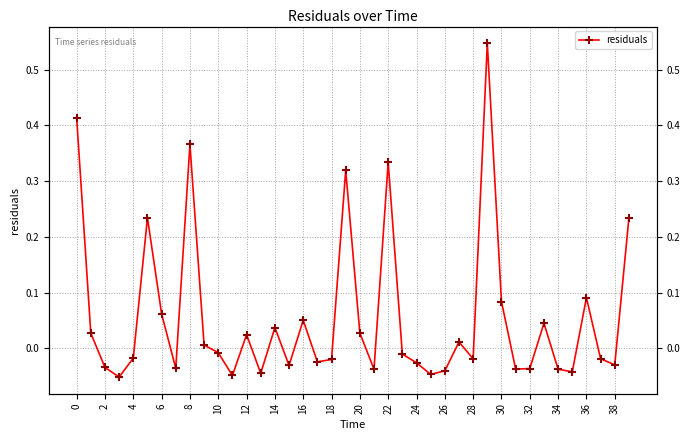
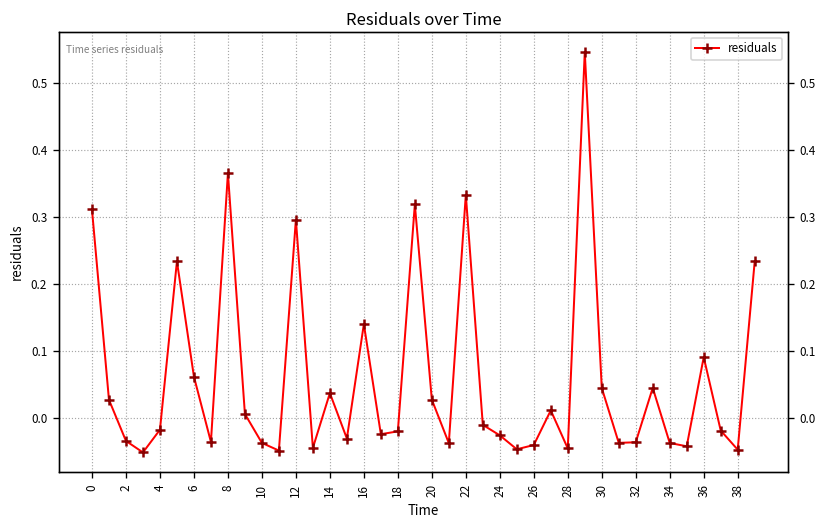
  {
-   "0": 0.41,
+   "0": 0.31,
    "2": -0.03,
    "4": -0.02,
    "6": 0.06,
    "8": 0.37,
-   "10": -0.01,
-   "12": 0.02,
+   "10": -0.04,
+   "12": 0.30,
    "14": 0.04,
-   "16": 0.05,
+   "16": 0.14,
    "18": -0.02,
    "20": 0.03,
    "22": 0.33,
    "24": -0.03,
    "26": -0.04,
-   "28": -0.02,
-   "30": 0.08,
+   "28": -0.05,
+   "30": 0.05,
    "32": -0.04,
    "34": -0.04,
    "36": 0.09,
-   "38": -0.03
+   "38": -0.05
  }
